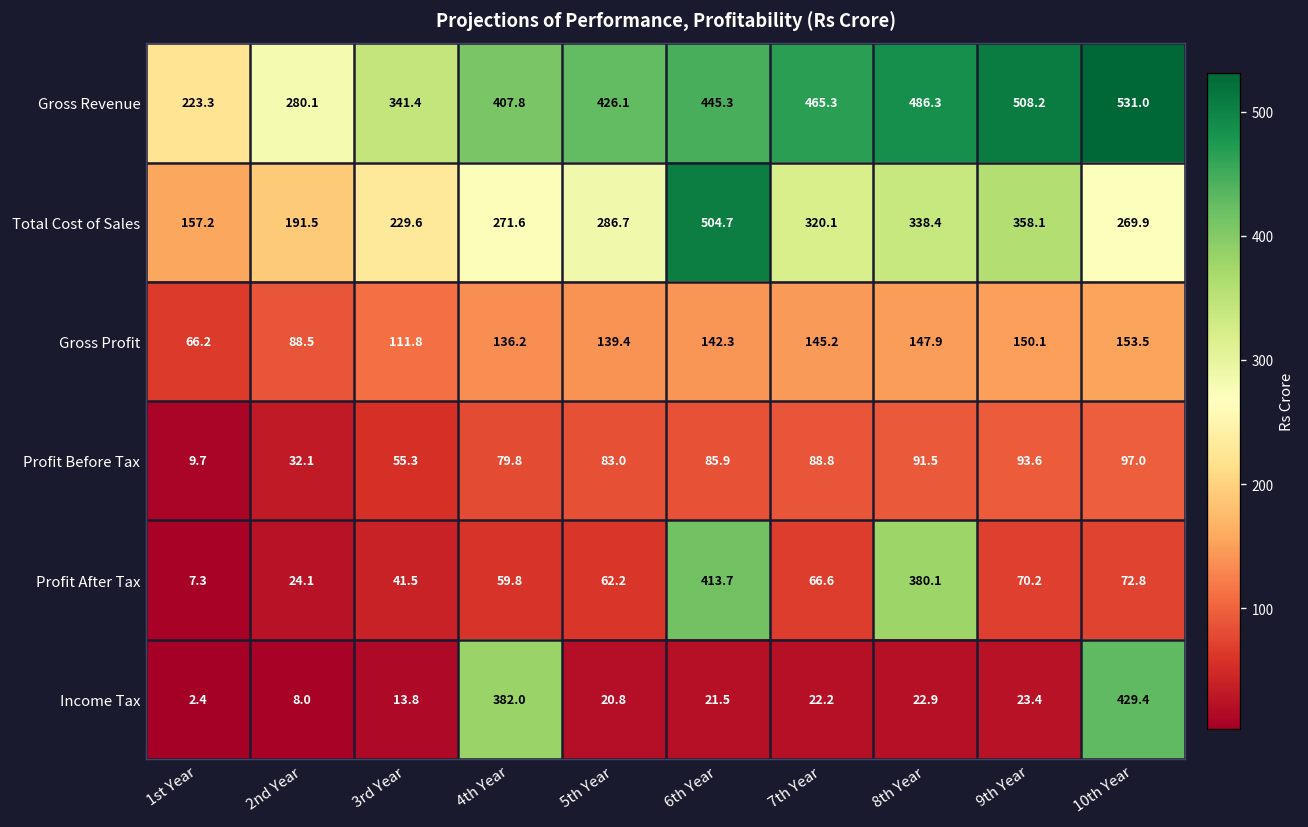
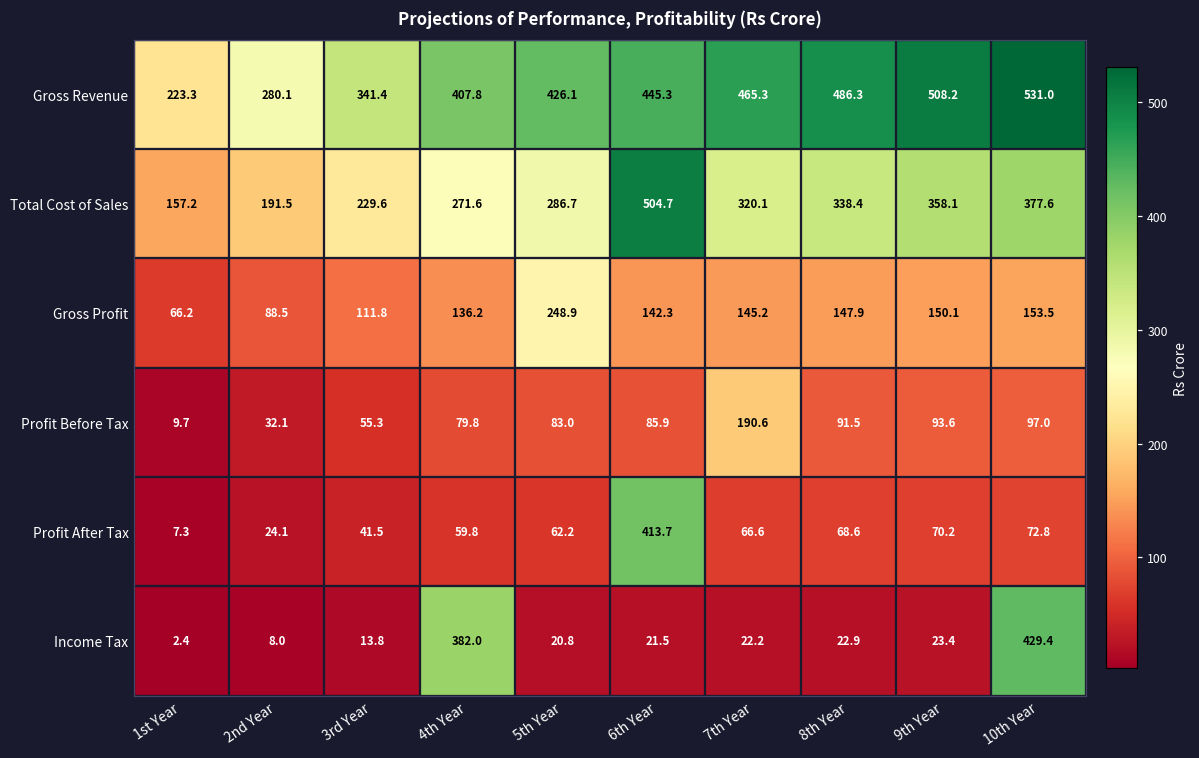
  {
    "Gross Revenue": {
      "1st Year": 223.3,
      "2nd Year": 280.1,
      "3rd Year": 341.4,
      "4th Year": 407.8,
      "5th Year": 426.1,
      "6th Year": 445.3,
      "7th Year": 465.3,
      "8th Year": 486.3,
      "9th Year": 508.2,
      "10th Year": 531.0
    },
    "Total Cost of Sales": {
      "1st Year": 157.2,
      "2nd Year": 191.5,
      "3rd Year": 229.6,
      "4th Year": 271.6,
      "5th Year": 286.7,
      "6th Year": 504.7,
      "7th Year": 320.1,
      "8th Year": 338.4,
      "9th Year": 358.1,
-     "10th Year": 269.9
+     "10th Year": 377.6
    },
    "Gross Profit": {
      "1st Year": 66.2,
      "2nd Year": 88.5,
      "3rd Year": 111.8,
      "4th Year": 136.2,
-     "5th Year": 139.4,
+     "5th Year": 248.9,
      "6th Year": 142.3,
      "7th Year": 145.2,
      "8th Year": 147.9,
      "9th Year": 150.1,
      "10th Year": 153.5
    },
    "Profit Before Tax": {
      "1st Year": 9.7,
      "2nd Year": 32.1,
      "3rd Year": 55.3,
      "4th Year": 79.8,
      "5th Year": 83.0,
      "6th Year": 85.9,
-     "7th Year": 88.8,
+     "7th Year": 190.6,
      "8th Year": 91.5,
      "9th Year": 93.6,
      "10th Year": 97.0
    },
    "Profit After Tax": {
      "1st Year": 7.3,
      "2nd Year": 24.1,
      "3rd Year": 41.5,
      "4th Year": 59.8,
      "5th Year": 62.2,
      "6th Year": 413.7,
      "7th Year": 66.6,
-     "8th Year": 380.1,
+     "8th Year": 68.6,
      "9th Year": 70.2,
      "10th Year": 72.8
    },
    "Income Tax": {
      "1st Year": 2.4,
      "2nd Year": 8.0,
      "3rd Year": 13.8,
      "4th Year": 382.0,
      "5th Year": 20.8,
      "6th Year": 21.5,
      "7th Year": 22.2,
      "8th Year": 22.9,
      "9th Year": 23.4,
      "10th Year": 429.4
    }
  }
